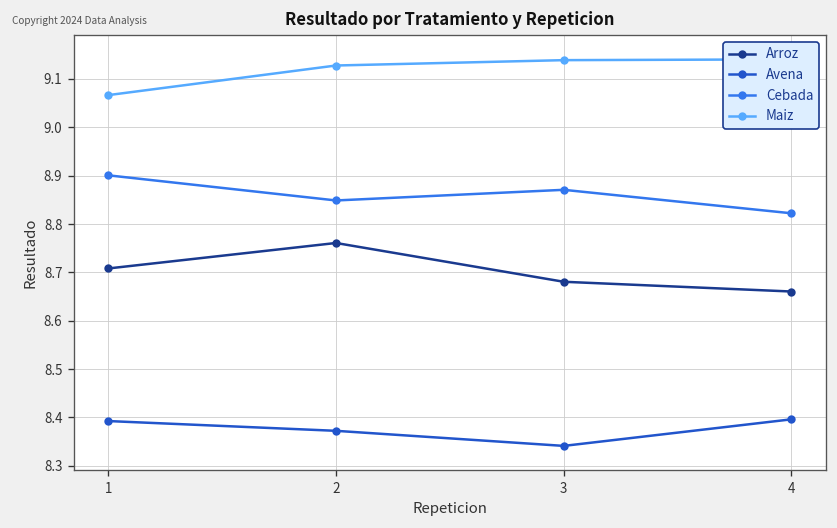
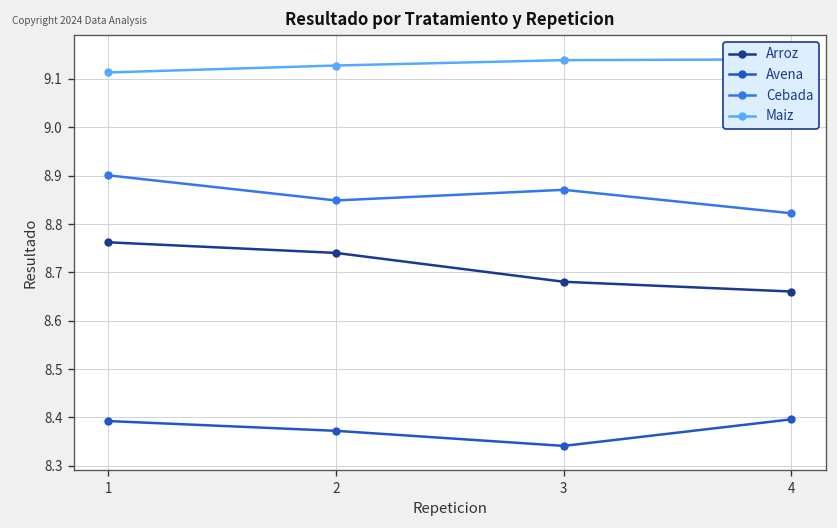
  {
    "Arroz": {
-     "1": 8.71,
-     "2": 8.76,
+     "1": 8.76,
+     "2": 8.74,
      "3": 8.68,
      "4": 8.66
    },
    "Maiz": {
-     "1": 9.07,
+     "1": 9.11,
      "2": 9.13,
      "3": 9.14
    }
  }
